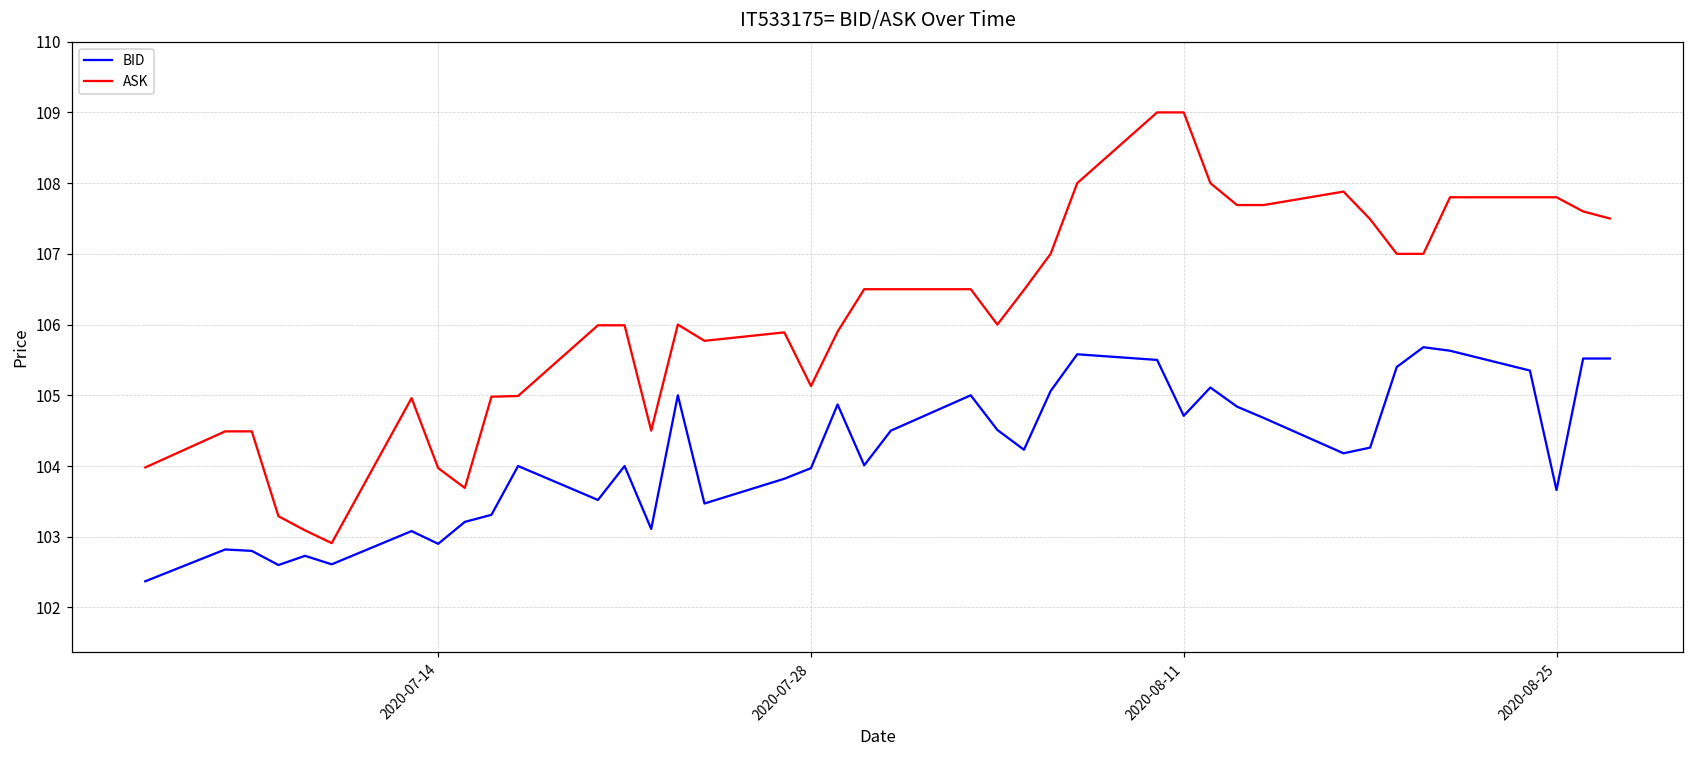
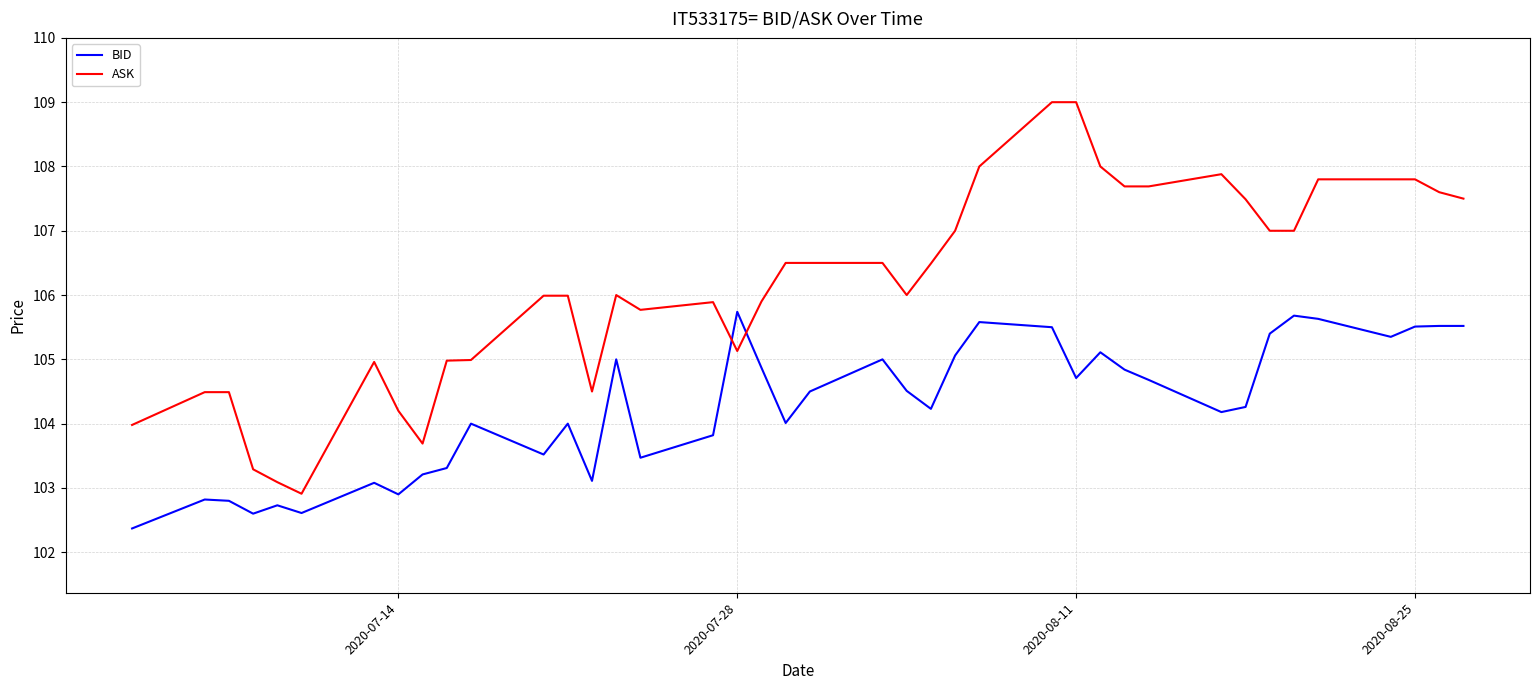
  {
    "BID": {
      "2020-07-14": 102.9,
-     "2020-07-28": 104.0,
+     "2020-07-28": 105.7,
      "2020-08-11": 104.7,
-     "2020-08-25": 103.7
+     "2020-08-25": 105.5
    },
    "ASK": {
-     "2020-07-14": 104.0,
+     "2020-07-14": 104.2,
      "2020-07-28": 105.1,
      "2020-08-11": 109.0,
      "2020-08-25": 107.8
    }
  }
